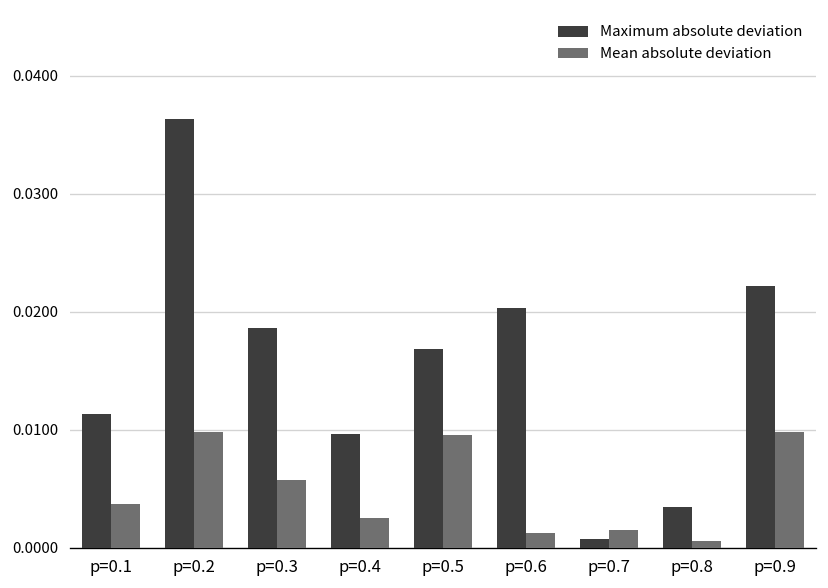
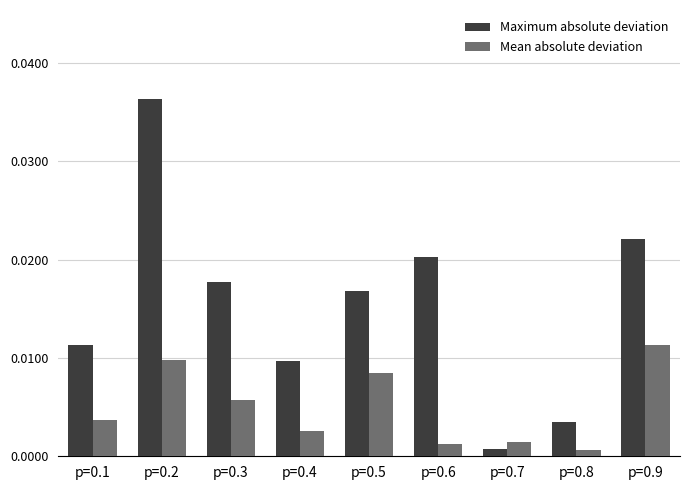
  {
    "Maximum absolute deviation": {
      "p=0.1": 0.011,
      "p=0.2": 0.036,
-     "p=0.3": 0.019,
+     "p=0.3": 0.018,
      "p=0.4": 0.010,
      "p=0.5": 0.017,
      "p=0.6": 0.020,
      "p=0.7": 0.001,
      "p=0.8": 0.003,
      "p=0.9": 0.022
    },
    "Mean absolute deviation": {
      "p=0.1": 0.004,
      "p=0.2": 0.010,
      "p=0.3": 0.006,
      "p=0.4": 0.003,
-     "p=0.5": 0.010,
+     "p=0.5": 0.009,
      "p=0.6": 0.001,
      "p=0.7": 0.001,
      "p=0.8": 0.001,
-     "p=0.9": 0.010
+     "p=0.9": 0.011
    }
  }
